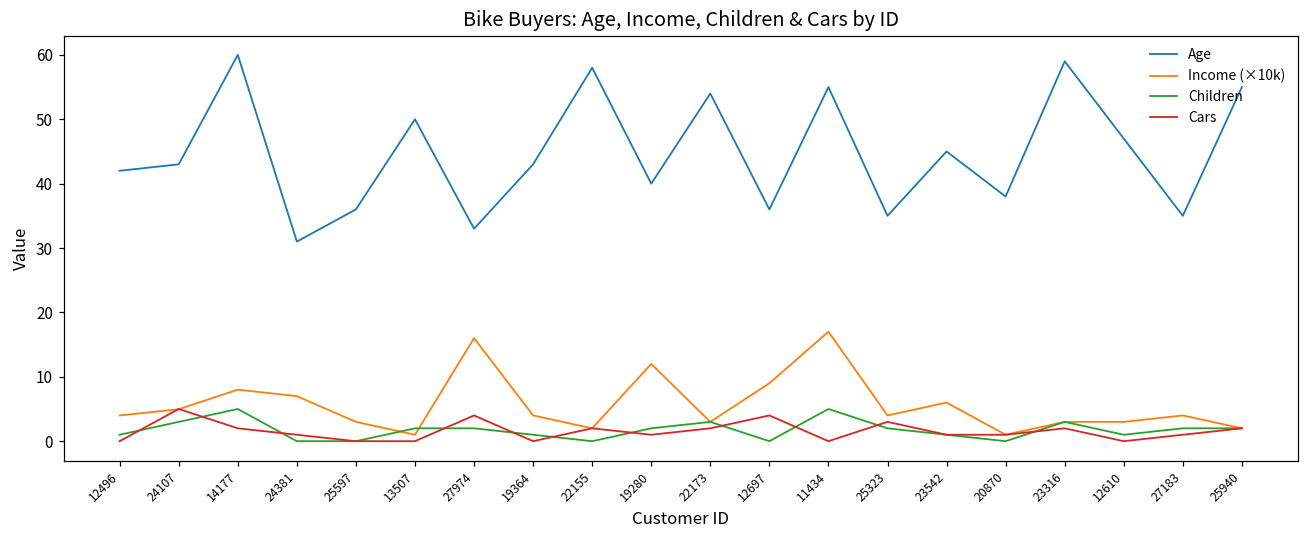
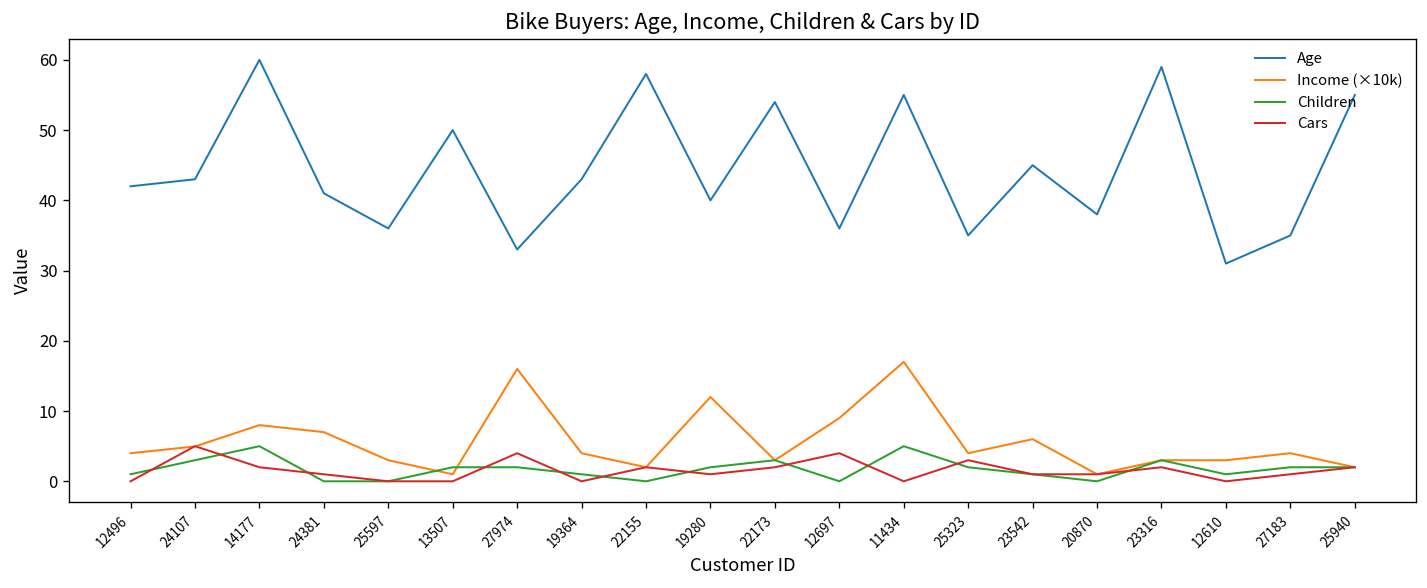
  {
    "Age": {
      "12496": 42,
      "24107": 43,
      "14177": 60,
-     "24381": 31,
+     "24381": 41,
      "25597": 36,
      "13507": 50,
      "27974": 33,
      "19364": 43,
      "22155": 58,
      "19280": 40,
      "22173": 54,
      "12697": 36,
      "11434": 55,
      "25323": 35,
      "23542": 45,
      "20870": 38,
      "23316": 59,
-     "12610": 47,
+     "12610": 31,
      "27183": 35,
      "25940": 55
    },
    "Income (×10k)": {
      "12496": 4,
      "14177": 8,
      "24381": 7,
      "25597": 3,
      "13507": 1,
      "27974": 16,
      "19364": 4,
      "19280": 12,
      "12697": 9,
      "11434": 17,
      "25323": 4,
      "23542": 6,
      "12610": 3,
      "27183": 4
    },
    "Children": {
      "12496": 1,
      "24107": 3,
      "14177": 5,
      "24381": 0,
      "13507": 2,
      "27974": 2,
      "19364": 1,
      "22155": 0,
      "19280": 2,
      "12697": 0,
      "11434": 5,
      "25323": 2,
      "20870": 0,
      "12610": 1,
      "27183": 2
    },
    "Cars": {
      "12496": 0,
      "14177": 2,
      "24381": 1,
      "13507": 0,
      "27974": 4,
      "19364": 0,
      "19280": 1,
      "22173": 2,
      "12697": 4,
      "11434": 0,
      "25323": 3,
      "23316": 2,
      "12610": 0,
      "27183": 1
    }
  }
